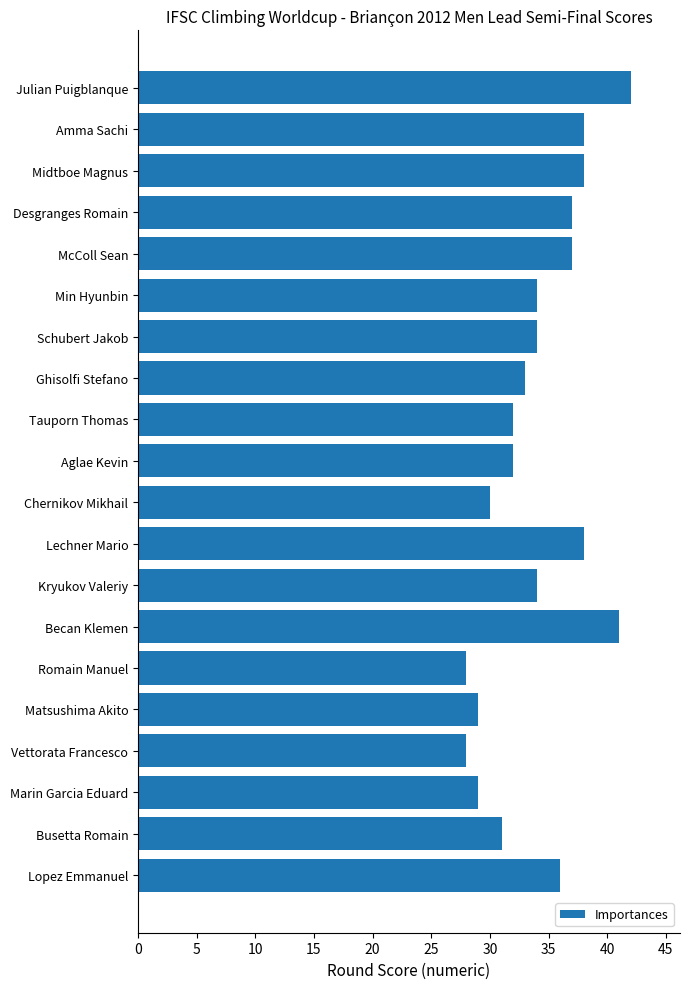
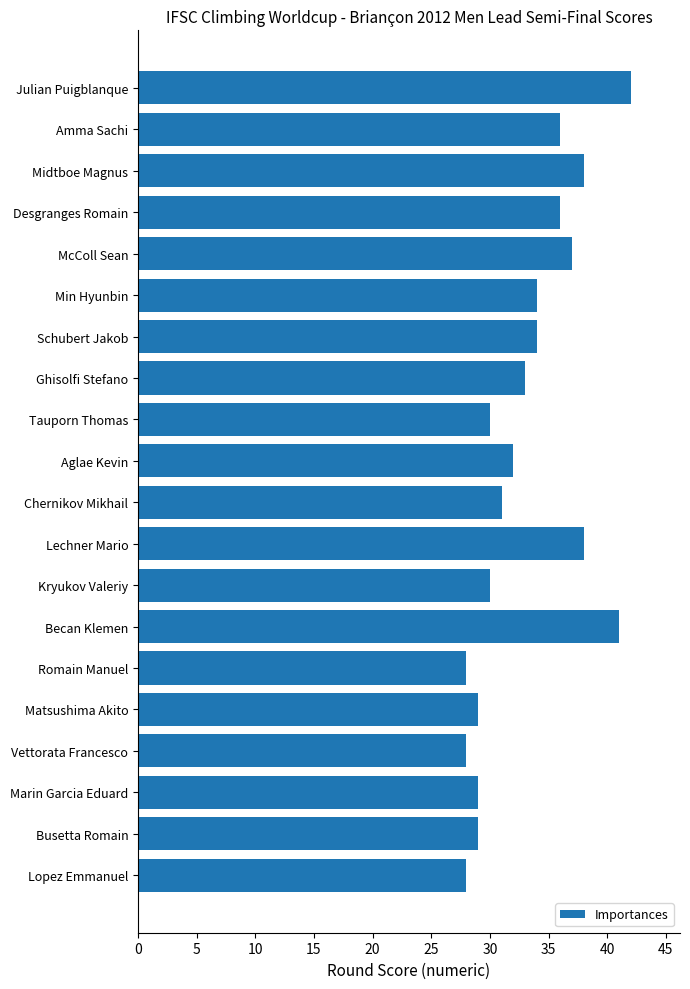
  {
    "Julian Puigblanque": 42,
-   "Amma Sachi": 38,
+   "Amma Sachi": 36,
    "Midtboe Magnus": 38,
-   "Desgranges Romain": 37,
+   "Desgranges Romain": 36,
    "McColl Sean": 37,
    "Min Hyunbin": 34,
    "Schubert Jakob": 34,
    "Ghisolfi Stefano": 33,
-   "Tauporn Thomas": 32,
+   "Tauporn Thomas": 30,
    "Aglae Kevin": 32,
-   "Chernikov Mikhail": 30,
+   "Chernikov Mikhail": 31,
    "Lechner Mario": 38,
-   "Kryukov Valeriy": 34,
+   "Kryukov Valeriy": 30,
    "Becan Klemen": 41,
    "Romain Manuel": 28,
    "Matsushima Akito": 29,
    "Vettorata Francesco": 28,
    "Marin Garcia Eduard": 29,
-   "Busetta Romain": 31,
-   "Lopez Emmanuel": 36
+   "Busetta Romain": 29,
+   "Lopez Emmanuel": 28
  }
